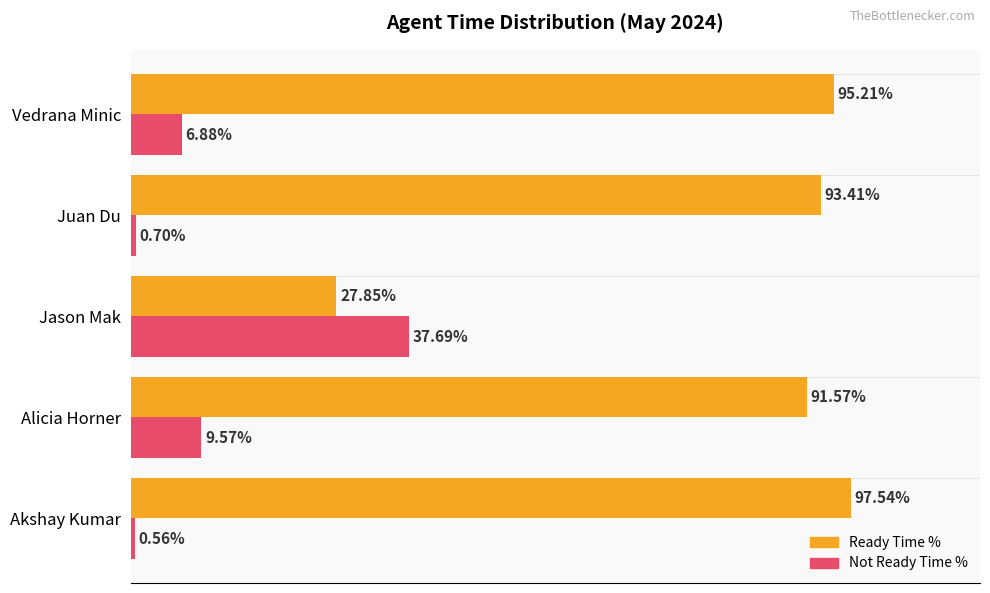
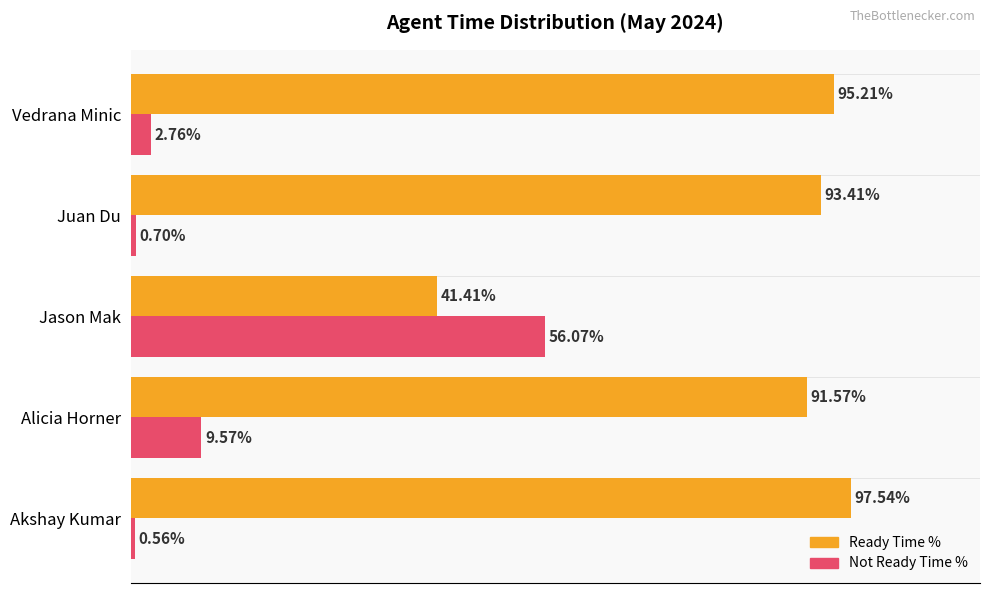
  {
    "Ready Time %": {
      "Vedrana Minic": "95.21%",
      "Juan Du": "93.41%",
-     "Jason Mak": "27.85%",
+     "Jason Mak": "41.41%",
      "Alicia Horner": "91.57%",
      "Akshay Kumar": "97.54%"
    },
    "Not Ready Time %": {
-     "Vedrana Minic": "6.88%",
+     "Vedrana Minic": "2.76%",
      "Juan Du": "0.70%",
-     "Jason Mak": "37.69%",
+     "Jason Mak": "56.07%",
      "Alicia Horner": "9.57%",
      "Akshay Kumar": "0.56%"
    }
  }
